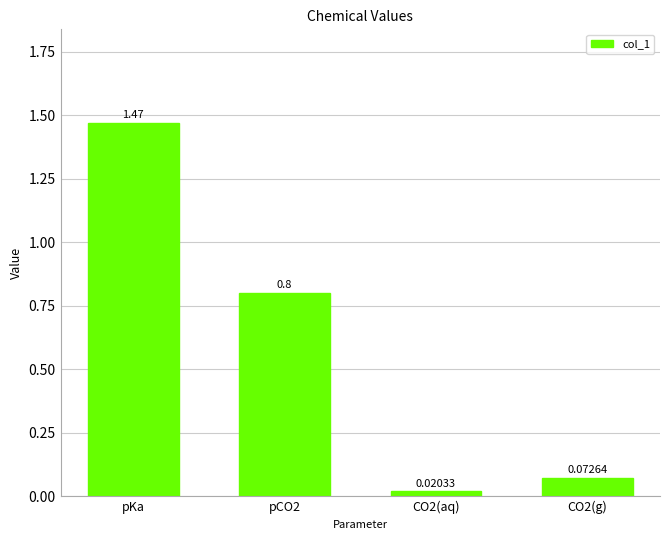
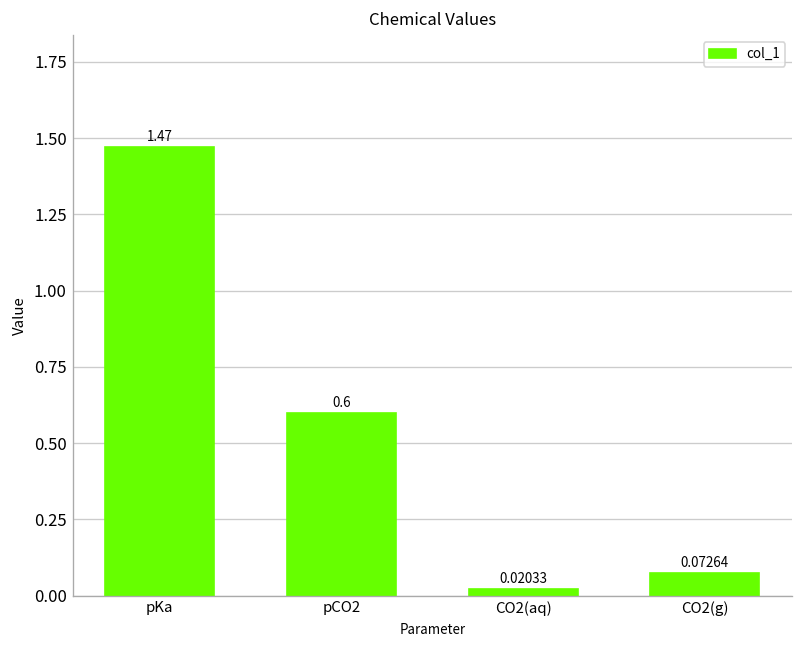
  {
    "pKa": 1.47,
-   "pCO2": 0.8,
+   "pCO2": 0.6,
    "CO2(aq)": 0.02033,
    "CO2(g)": 0.07264
  }
